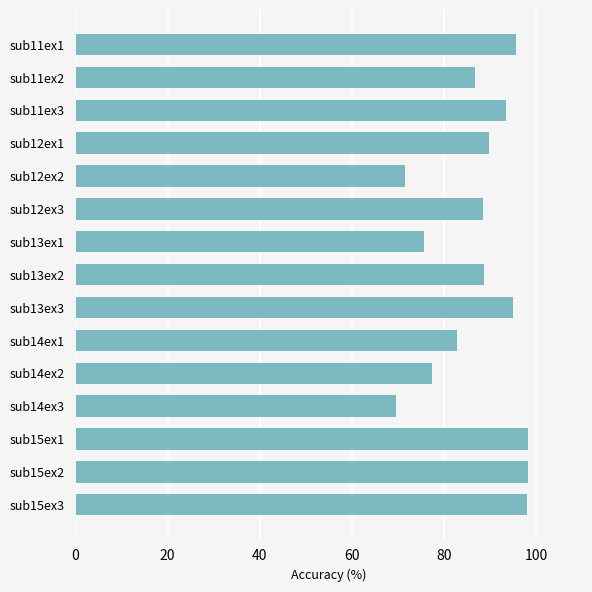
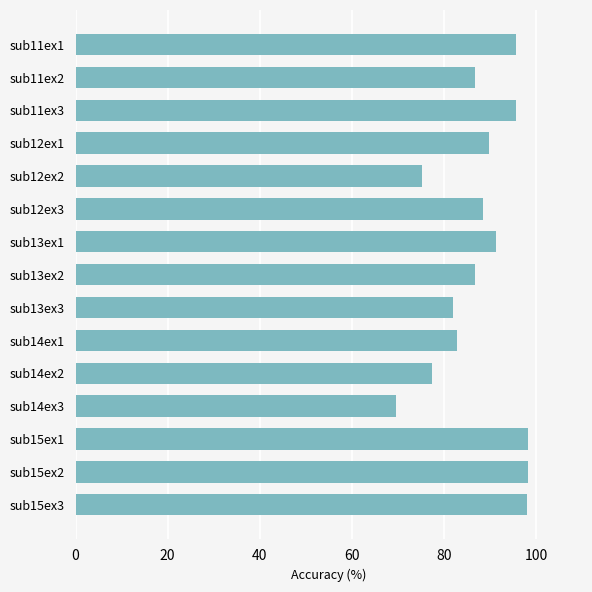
  {
    "sub11ex1": 96,
    "sub11ex2": 87,
-   "sub11ex3": 93,
+   "sub11ex3": 96,
    "sub12ex1": 90,
-   "sub12ex2": 72,
+   "sub12ex2": 75,
    "sub12ex3": 89,
-   "sub13ex1": 76,
-   "sub13ex2": 89,
-   "sub13ex3": 95,
+   "sub13ex1": 91,
+   "sub13ex2": 87,
+   "sub13ex3": 82,
    "sub14ex1": 83,
    "sub14ex2": 77,
    "sub14ex3": 70,
    "sub15ex1": 98,
    "sub15ex2": 98,
    "sub15ex3": 98
  }
